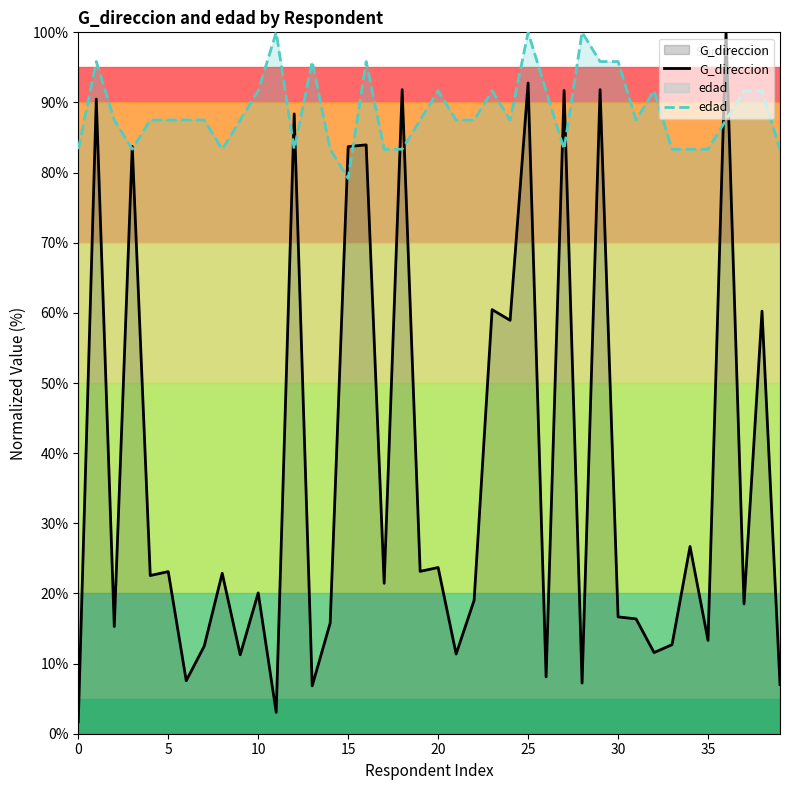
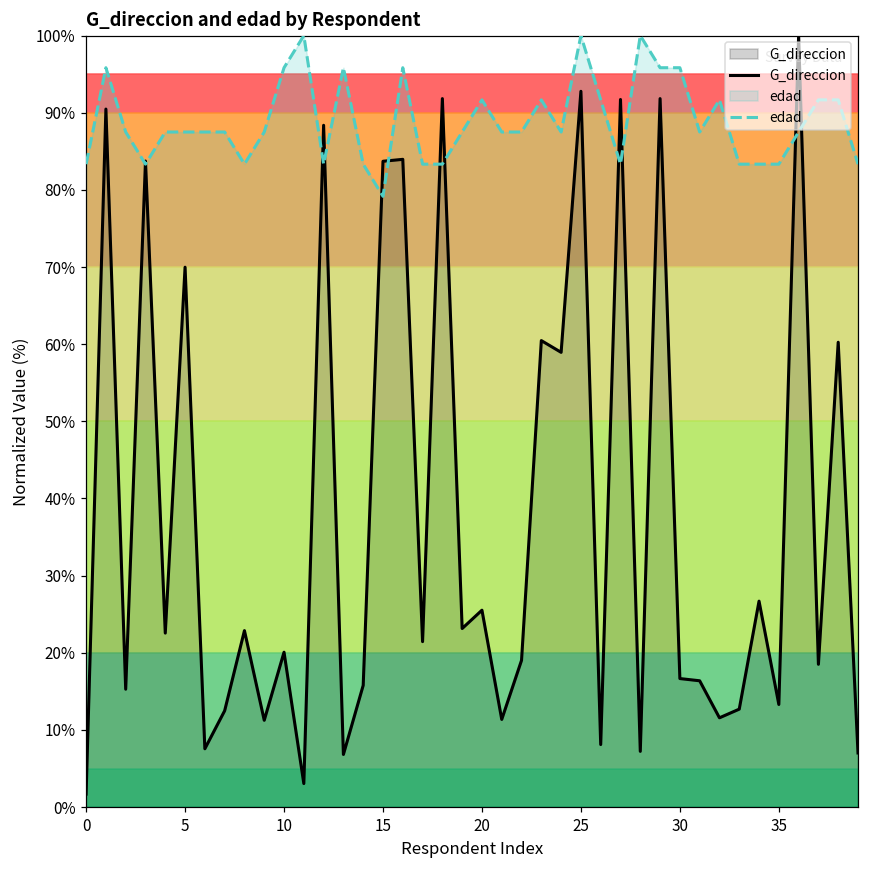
  {
    "G_direccion": {
      "0": "2%",
-     "5": "23%",
+     "5": "70%",
      "10": "20%",
      "15": "84%",
-     "20": "24%",
+     "20": "26%",
      "25": "93%",
      "30": "17%",
      "35": "13%"
    },
    "edad": {
      "0": "83%",
      "5": "88%",
-     "10": "92%",
+     "10": "96%",
      "15": "79%",
      "20": "92%",
      "25": "100%",
      "30": "96%",
      "35": "83%"
    }
  }
